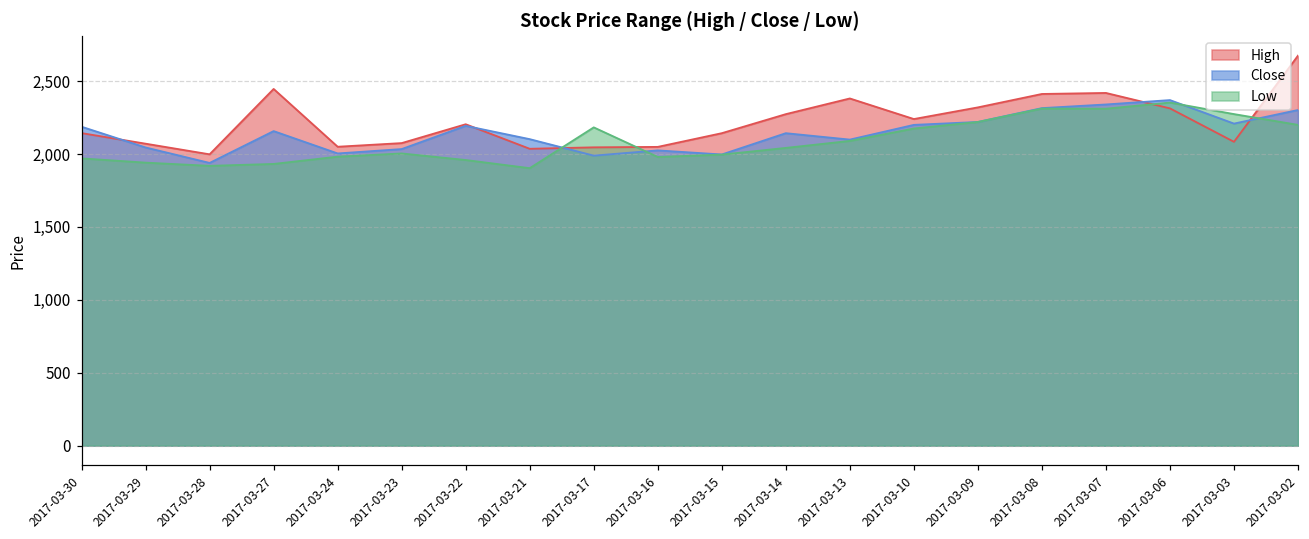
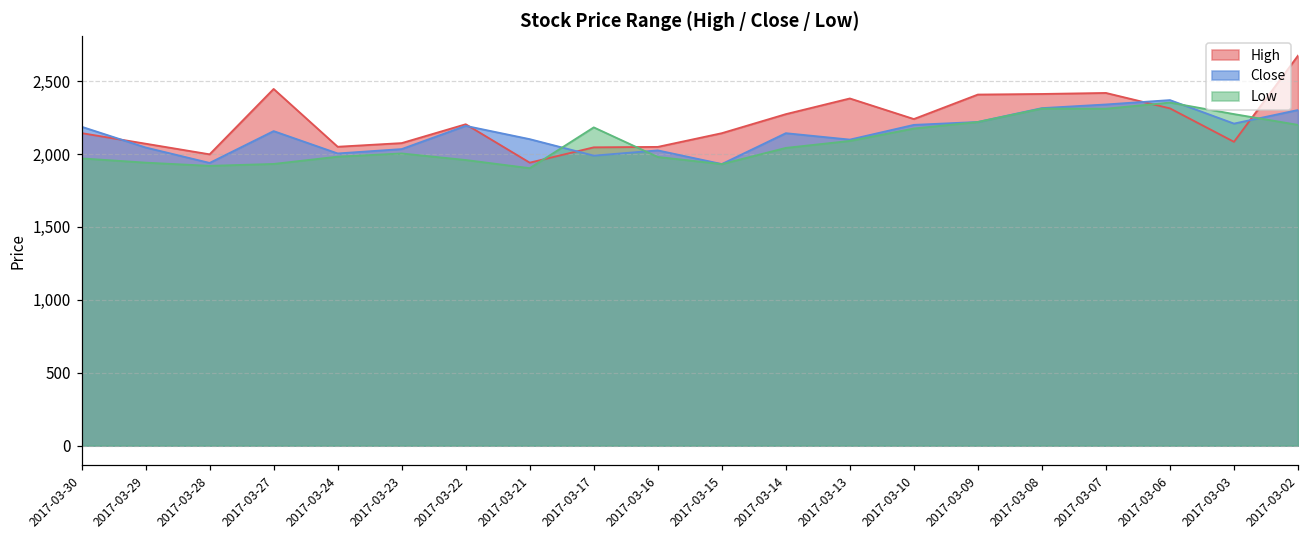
  {
    "High": {
      "2017-03-30": "2,140",
      "2017-03-29": "2,070",
      "2017-03-28": "2,000",
      "2017-03-27": "2,450",
      "2017-03-24": "2,050",
      "2017-03-23": "2,080",
-     "2017-03-21": "2,040",
+     "2017-03-21": "1,940",
      "2017-03-17": "2,050",
      "2017-03-16": "2,050",
      "2017-03-15": "2,140",
      "2017-03-14": "2,270",
      "2017-03-13": "2,380",
      "2017-03-10": "2,240",
-     "2017-03-09": "2,320",
+     "2017-03-09": "2,410",
      "2017-03-08": "2,410",
      "2017-03-07": "2,420",
      "2017-03-06": "2,310",
      "2017-03-03": "2,080",
      "2017-03-02": "2,680"
    },
    "Close": {
      "2017-03-30": "2,190",
      "2017-03-29": "2,050",
      "2017-03-28": "1,940",
      "2017-03-27": "2,160",
      "2017-03-24": "2,000",
      "2017-03-23": "2,030",
      "2017-03-21": "2,100",
      "2017-03-17": "1,990",
      "2017-03-16": "2,030",
-     "2017-03-15": "2,000",
+     "2017-03-15": "1,930",
      "2017-03-14": "2,140",
      "2017-03-10": "2,200",
      "2017-03-07": "2,340",
      "2017-03-03": "2,210",
      "2017-03-02": "2,300"
    },
    "Low": {
      "2017-03-30": "1,970",
      "2017-03-29": "1,940",
      "2017-03-28": "1,920",
      "2017-03-27": "1,930",
      "2017-03-24": "1,980",
      "2017-03-23": "2,000",
      "2017-03-22": "1,960",
      "2017-03-21": "1,900",
      "2017-03-17": "2,180",
      "2017-03-16": "1,980",
-     "2017-03-15": "2,000",
+     "2017-03-15": "1,930",
      "2017-03-14": "2,040",
      "2017-03-10": "2,180",
      "2017-03-07": "2,310",
      "2017-03-03": "2,270",
      "2017-03-02": "2,200"
    }
  }
